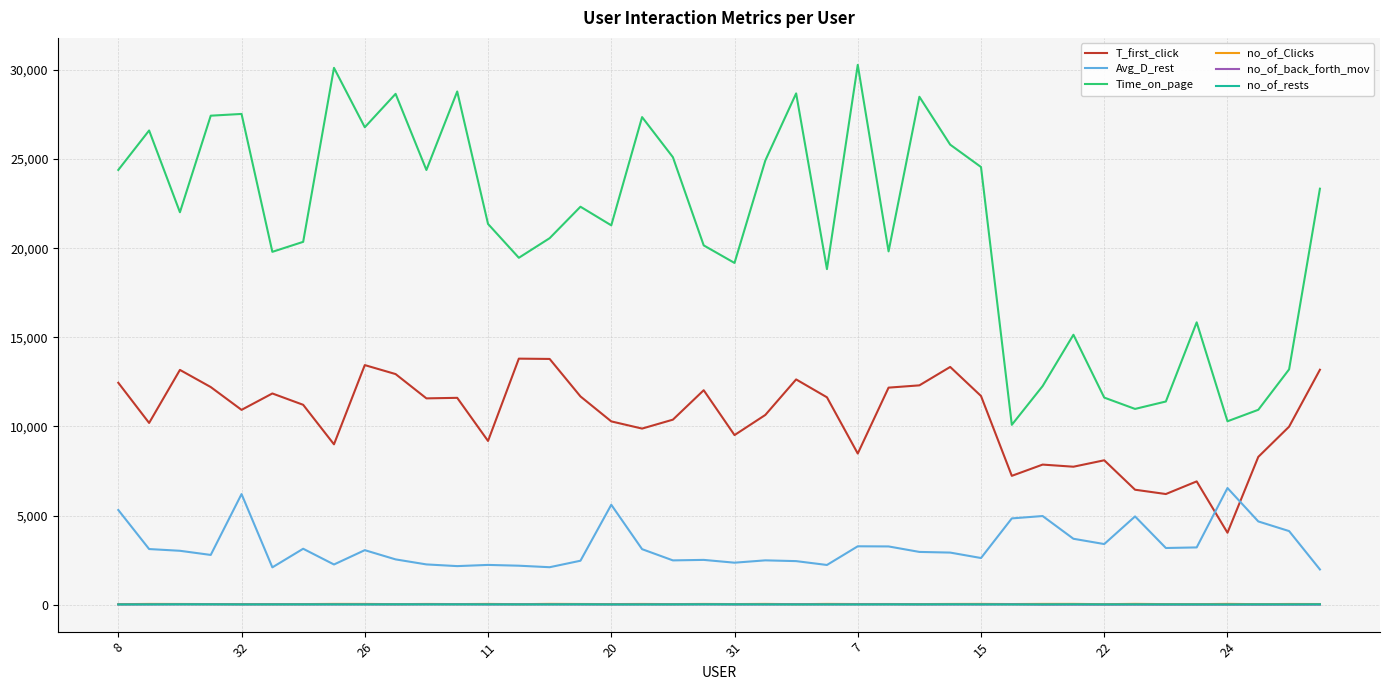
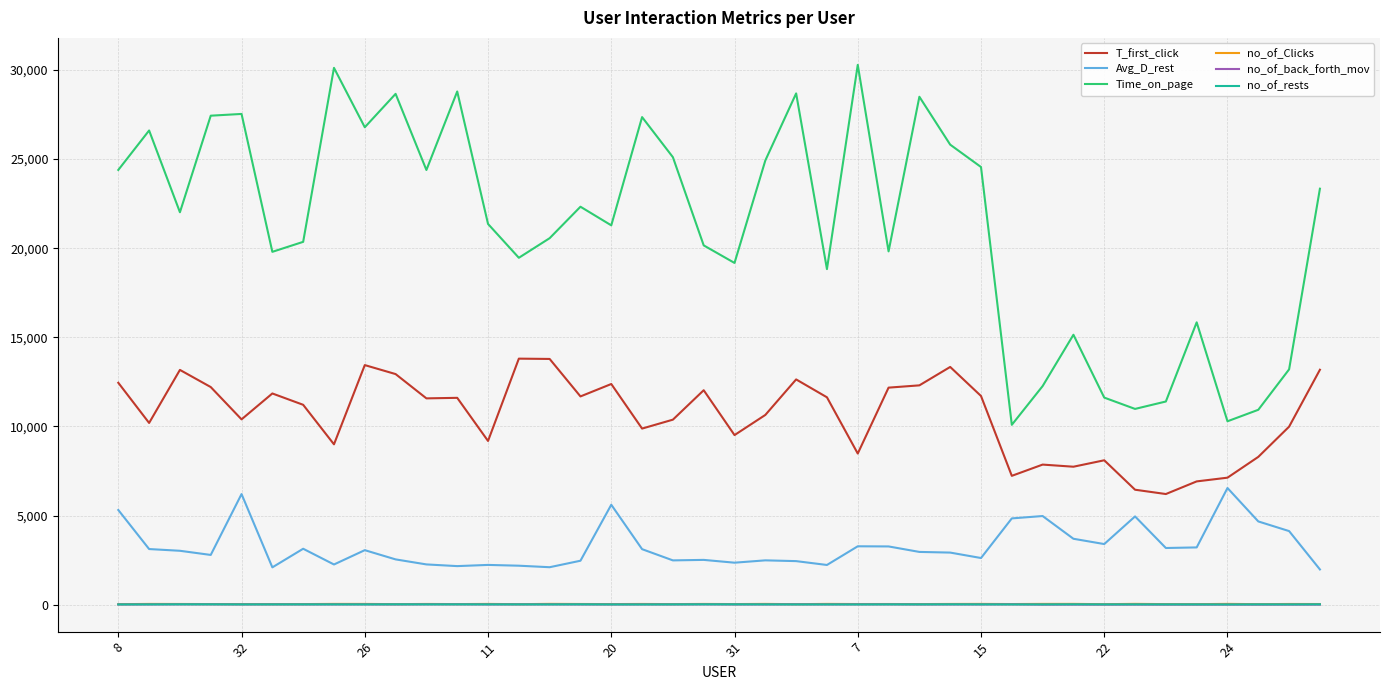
  {
    "T_first_click": {
      "8": "12,500",
-     "32": "10,900",
-     "20": "10,300",
-     "24": "4,000"
+     "32": "10,400",
+     "20": "12,400",
+     "24": "7,100"
    },
    "Avg_D_rest": {
      "8": "5,300",
      "32": "6,200",
      "20": "5,600",
      "24": "6,500"
    }
  }
